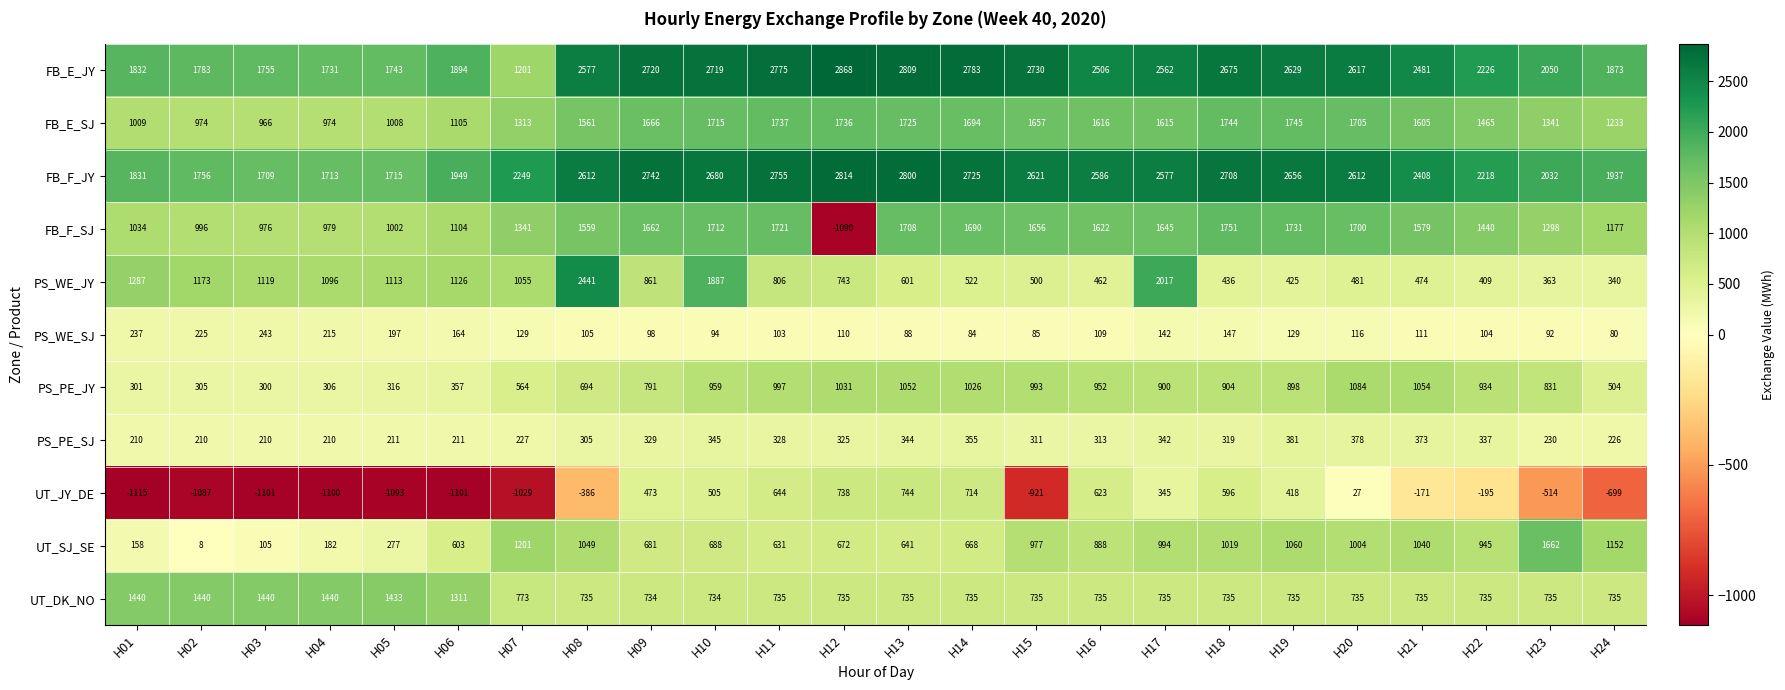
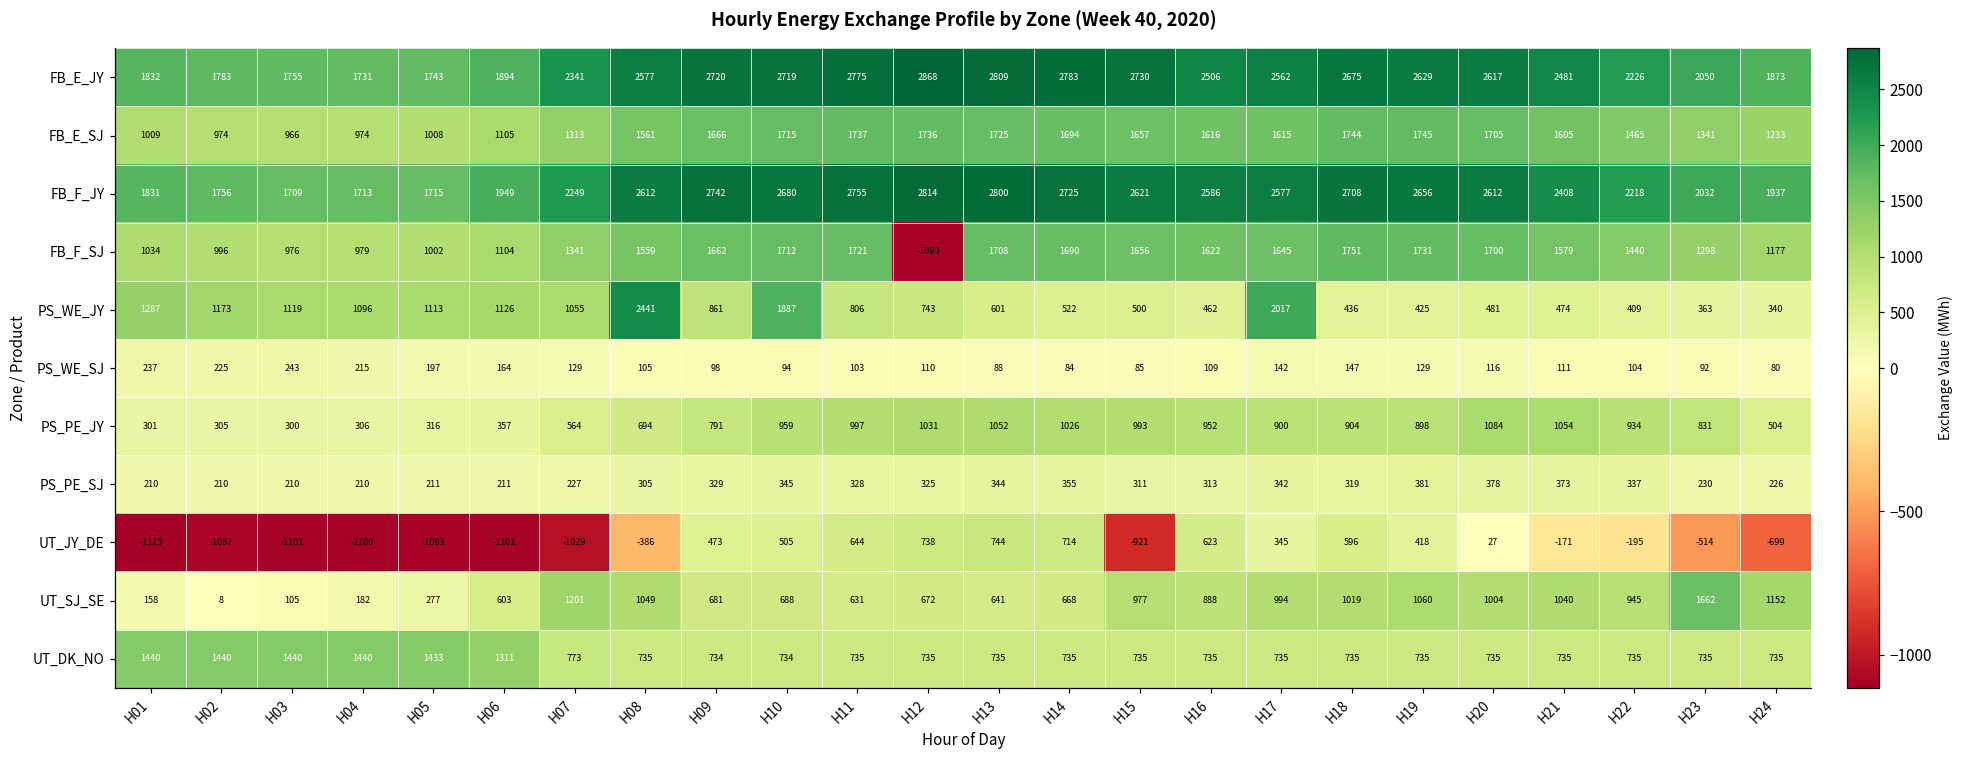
  {
    "FB_E_JY": {
      "H01": 1832,
      "H02": 1783,
      "H03": 1755,
      "H04": 1731,
      "H05": 1743,
      "H06": 1894,
-     "H07": 1201,
+     "H07": 2341,
      "H08": 2577,
      "H09": 2720,
      "H10": 2719,
      "H11": 2775,
      "H12": 2868,
      "H13": 2809,
      "H14": 2783,
      "H15": 2730,
      "H16": 2506,
      "H17": 2562,
      "H18": 2675,
      "H19": 2629,
      "H20": 2617,
      "H21": 2481,
      "H22": 2226,
      "H23": 2050,
      "H24": 1873
    }
  }
